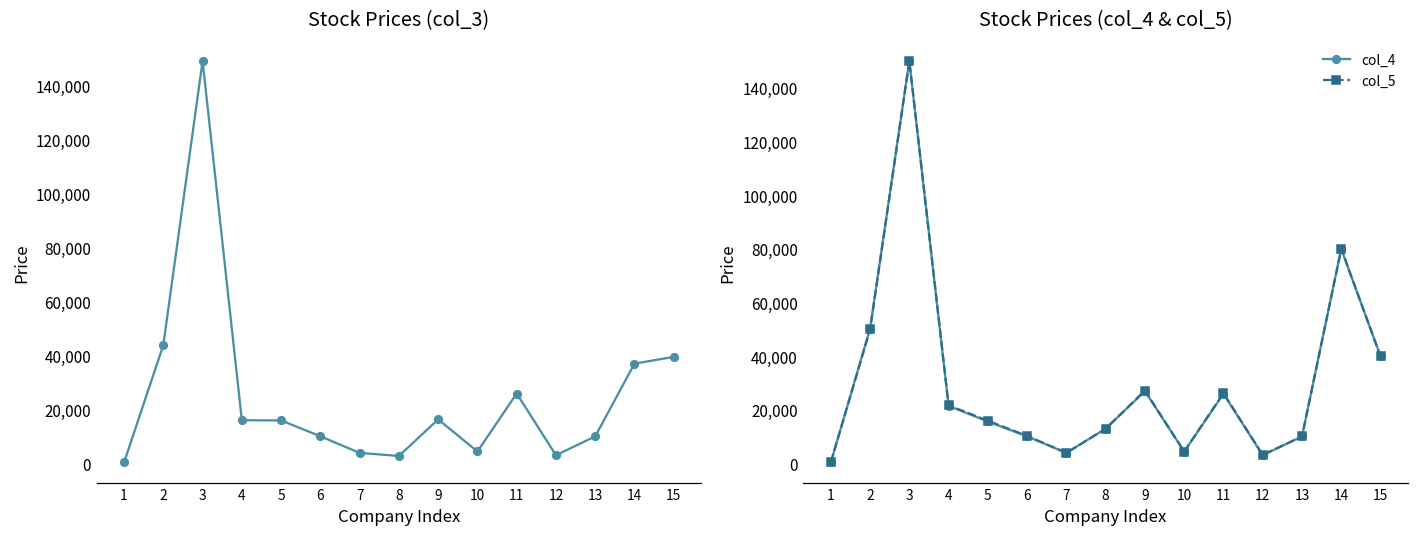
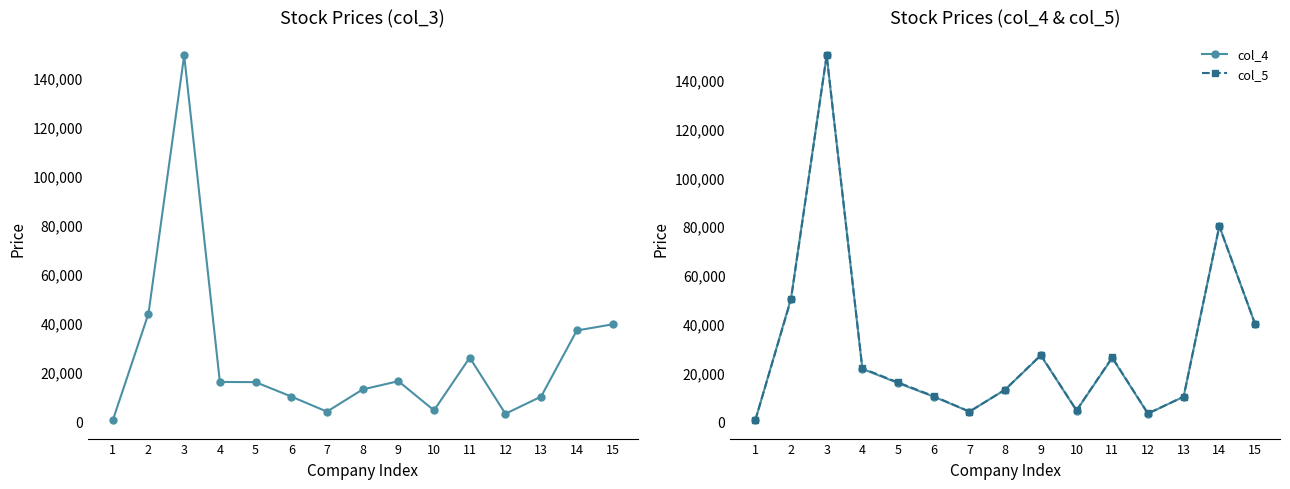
  {
    "Stock Prices (col_3)": {
      "1": "0",
      "2": "44,000",
      "3": "149,000",
      "4": "16,000",
      "5": "16,000",
      "6": "10,000",
      "7": "4,000",
-     "8": "3,000",
+     "8": "13,000",
      "9": "16,000",
      "10": "4,000",
      "11": "26,000",
      "12": "3,000",
      "13": "10,000",
      "14": "37,000",
      "15": "40,000"
    }
  }
